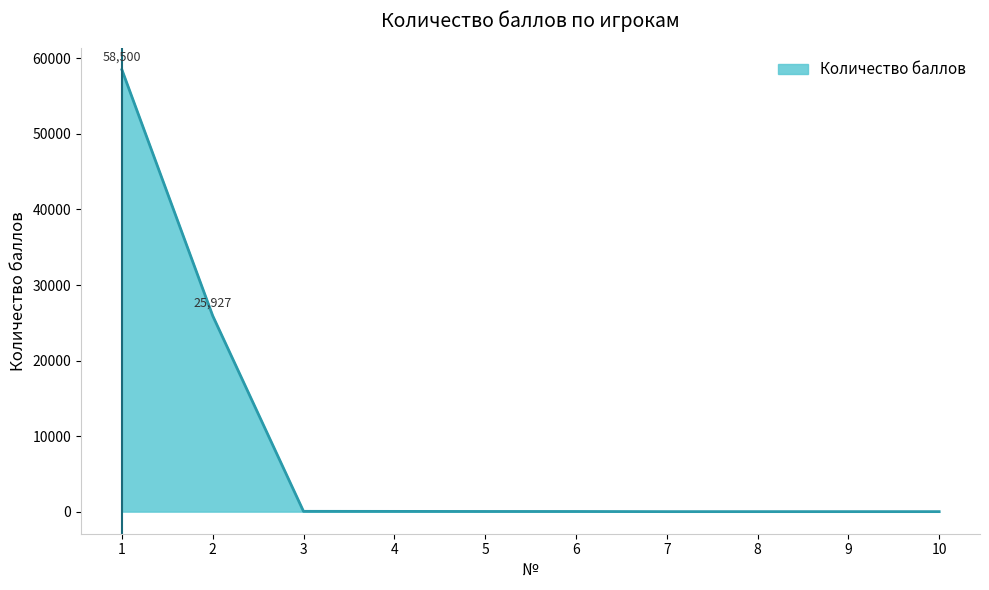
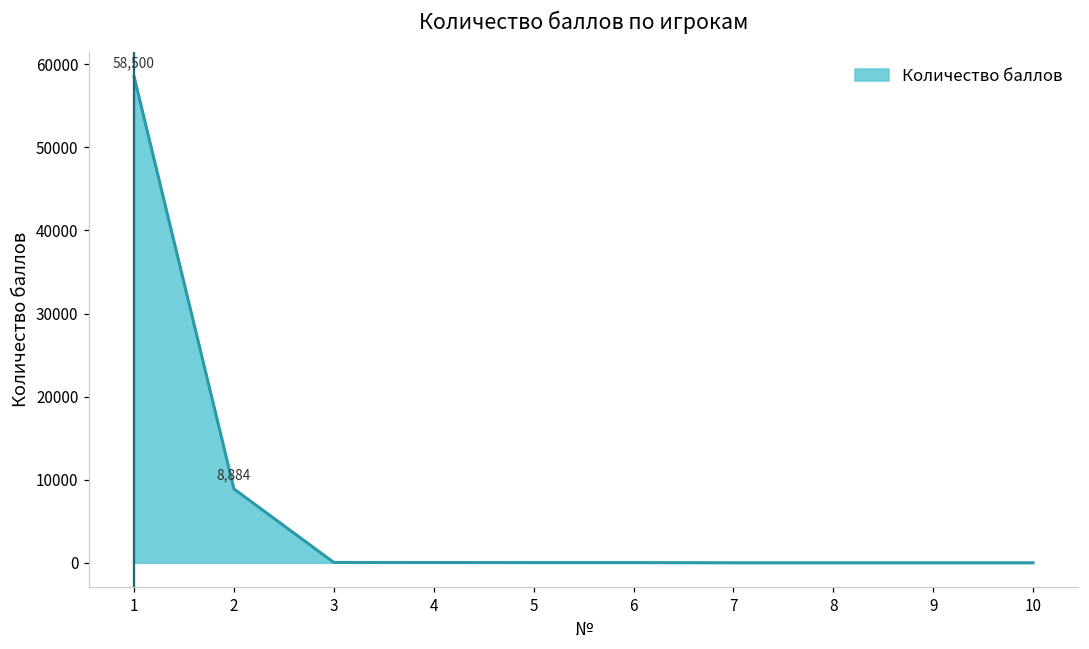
  {
    "1": "58,500",
-   "2": "25,927"
+   "2": "8,884"
  }
